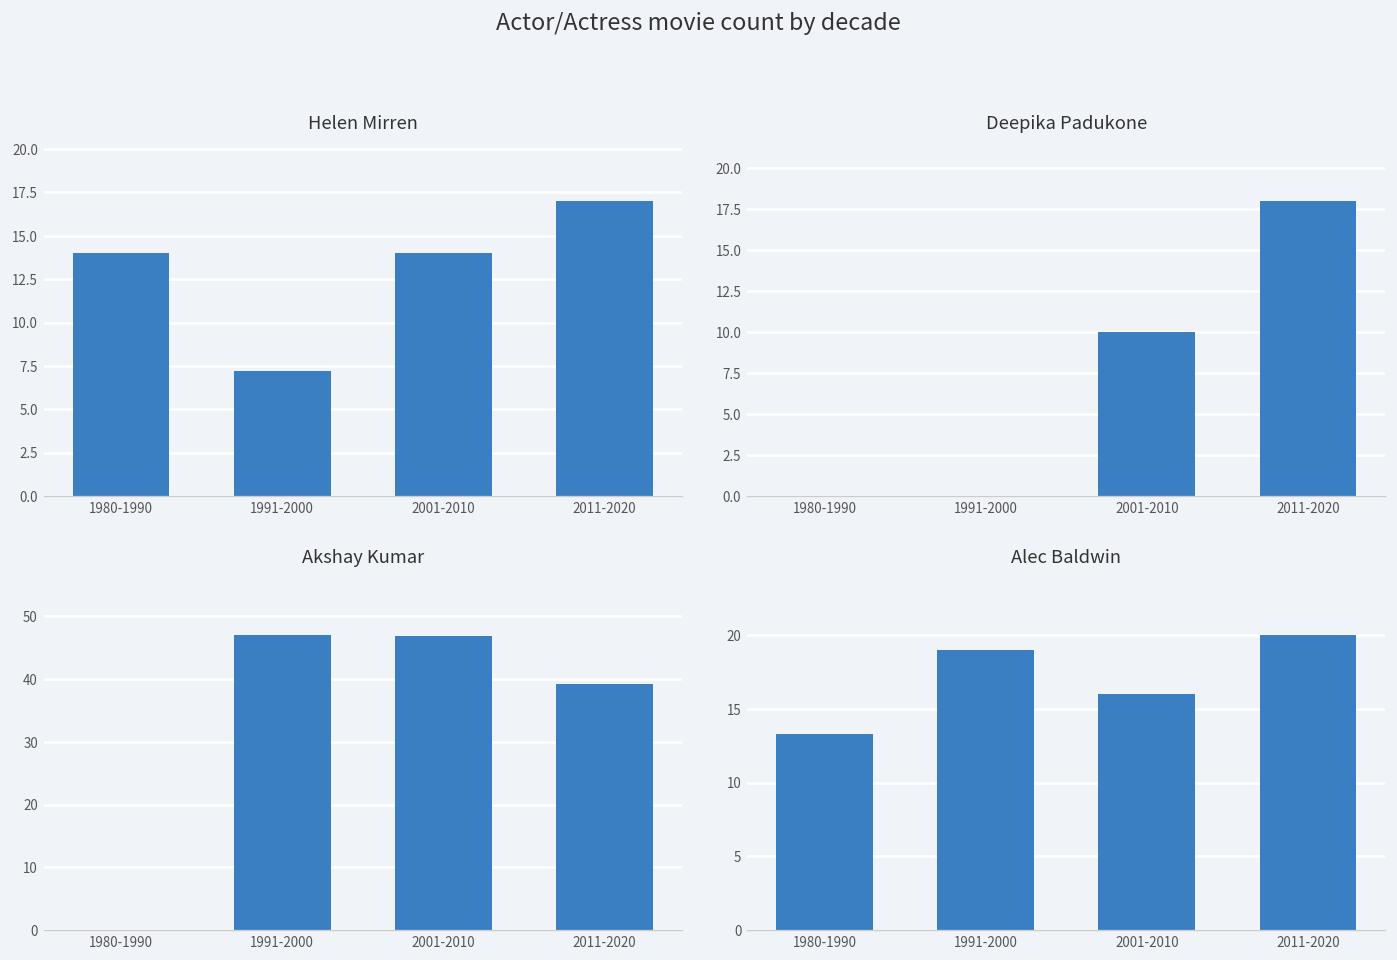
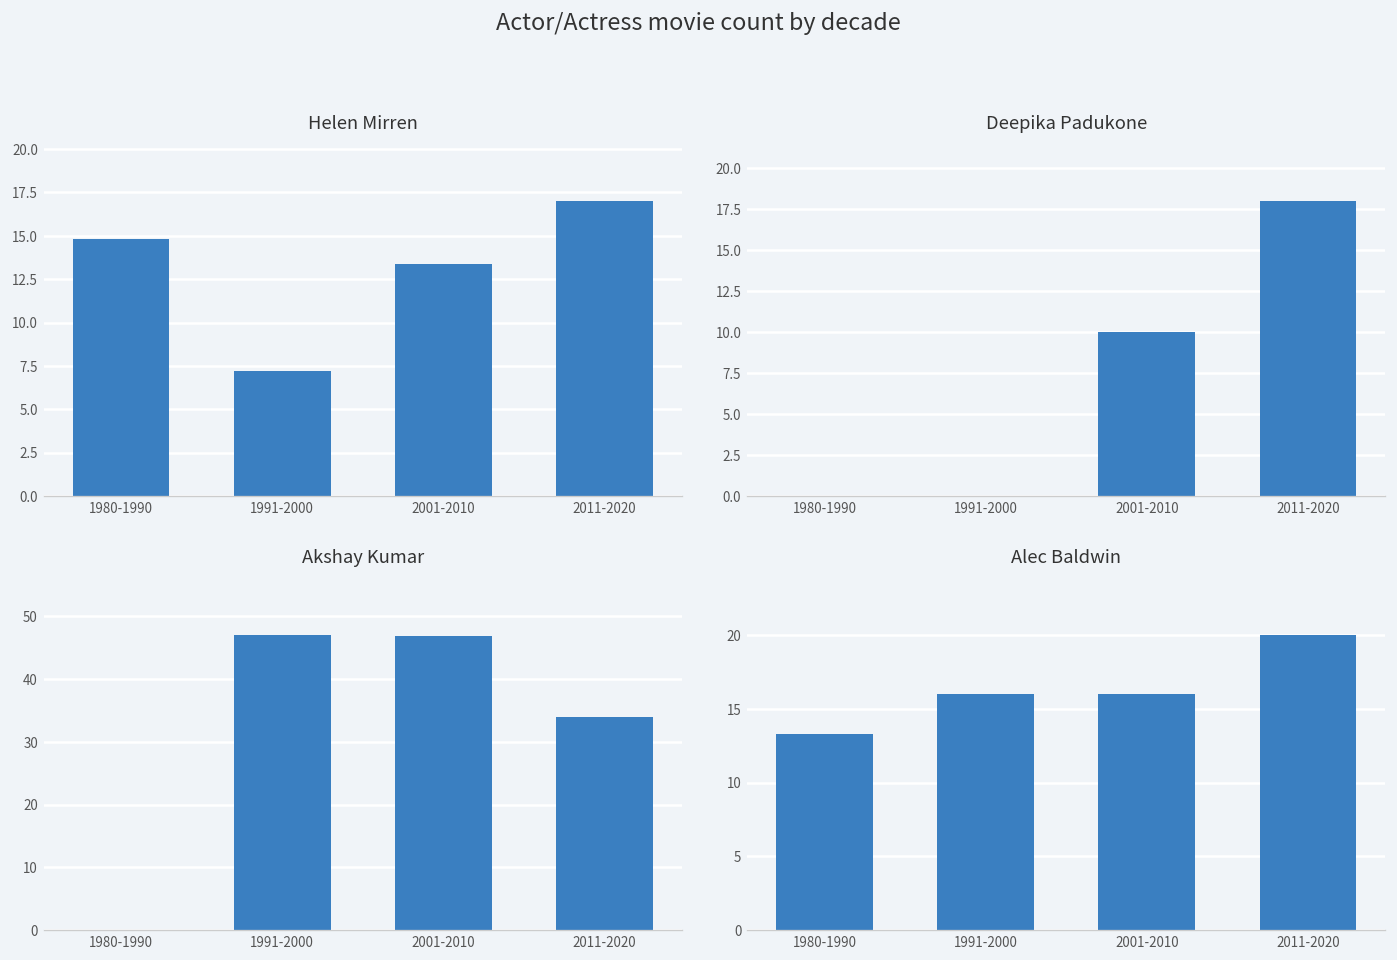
  {
    "Helen Mirren": {
-     "1980-1990": 14.0,
+     "1980-1990": 14.8,
      "1991-2000": 7.2,
-     "2001-2010": 14.0,
+     "2001-2010": 13.4,
      "2011-2020": 17.0
    },
    "Deepika Padukone": {
      "1980-1990": 0.0,
      "1991-2000": 0.0,
      "2001-2010": 10.0,
      "2011-2020": 18.0
    },
    "Akshay Kumar": {
      "1980-1990": 0,
      "1991-2000": 47,
      "2001-2010": 47,
-     "2011-2020": 39
+     "2011-2020": 34
    },
    "Alec Baldwin": {
      "1980-1990": 13.3,
-     "1991-2000": 19,
+     "1991-2000": 16,
      "2001-2010": 16,
      "2011-2020": 20
    }
  }
